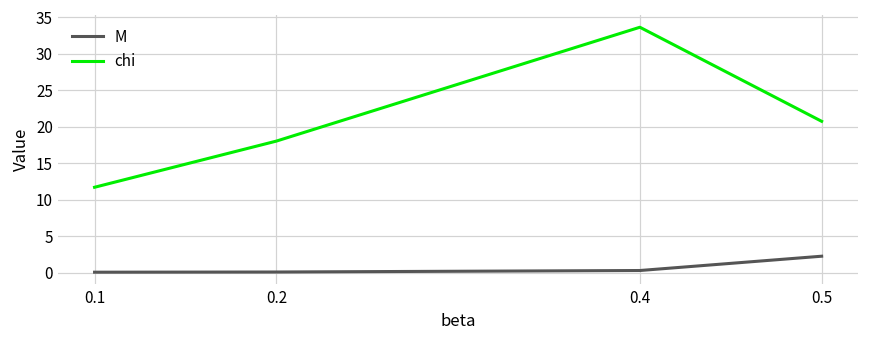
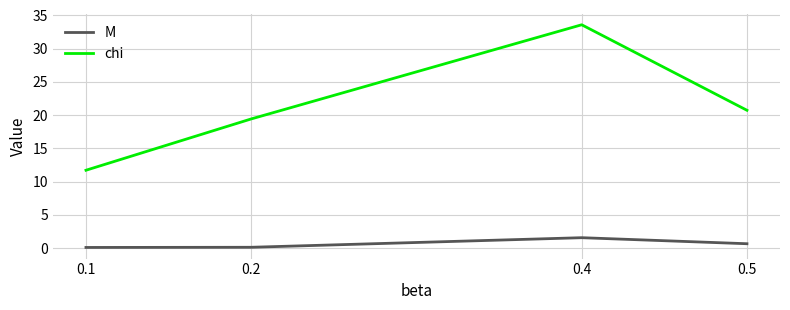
  {
    "M": {
      "0.1": 0,
      "0.2": 0,
-     "0.4": 0,
-     "0.5": 2
+     "0.4": 2,
+     "0.5": 1
    },
    "chi": {
      "0.1": 12,
-     "0.2": 18,
+     "0.2": 19,
      "0.4": 34,
      "0.5": 21
    }
  }
